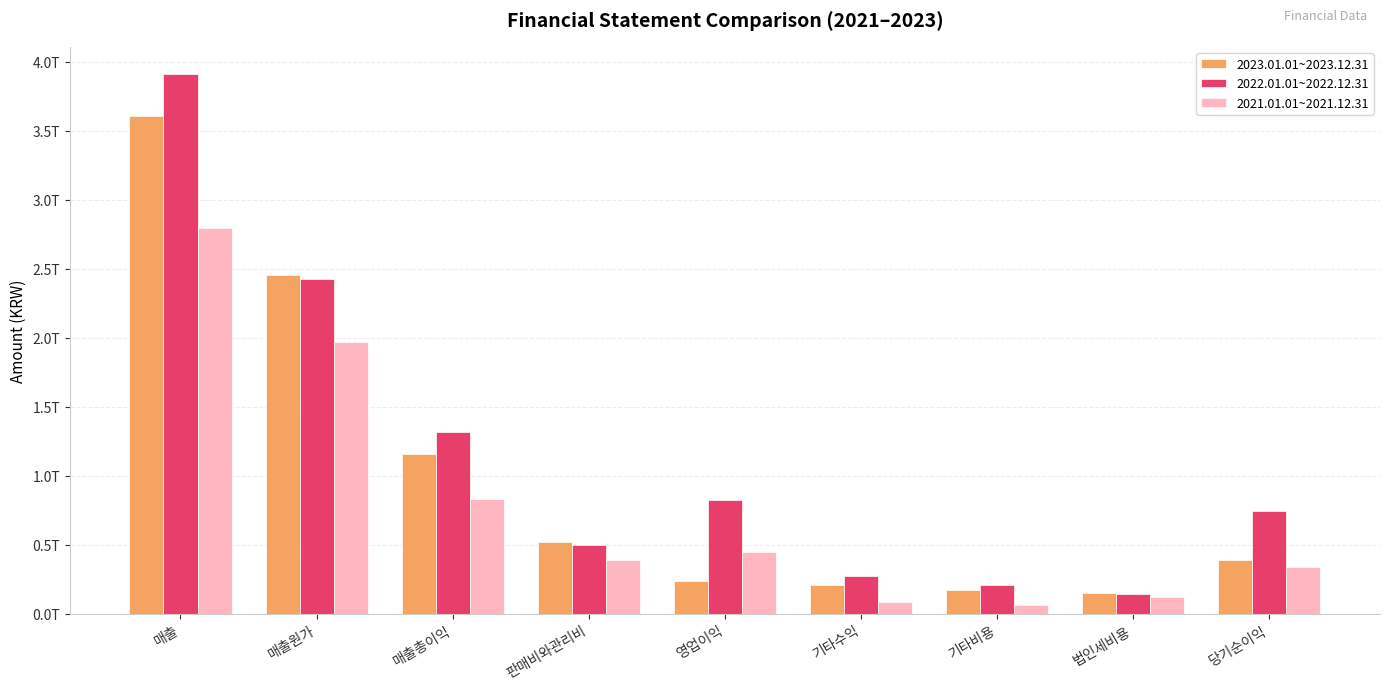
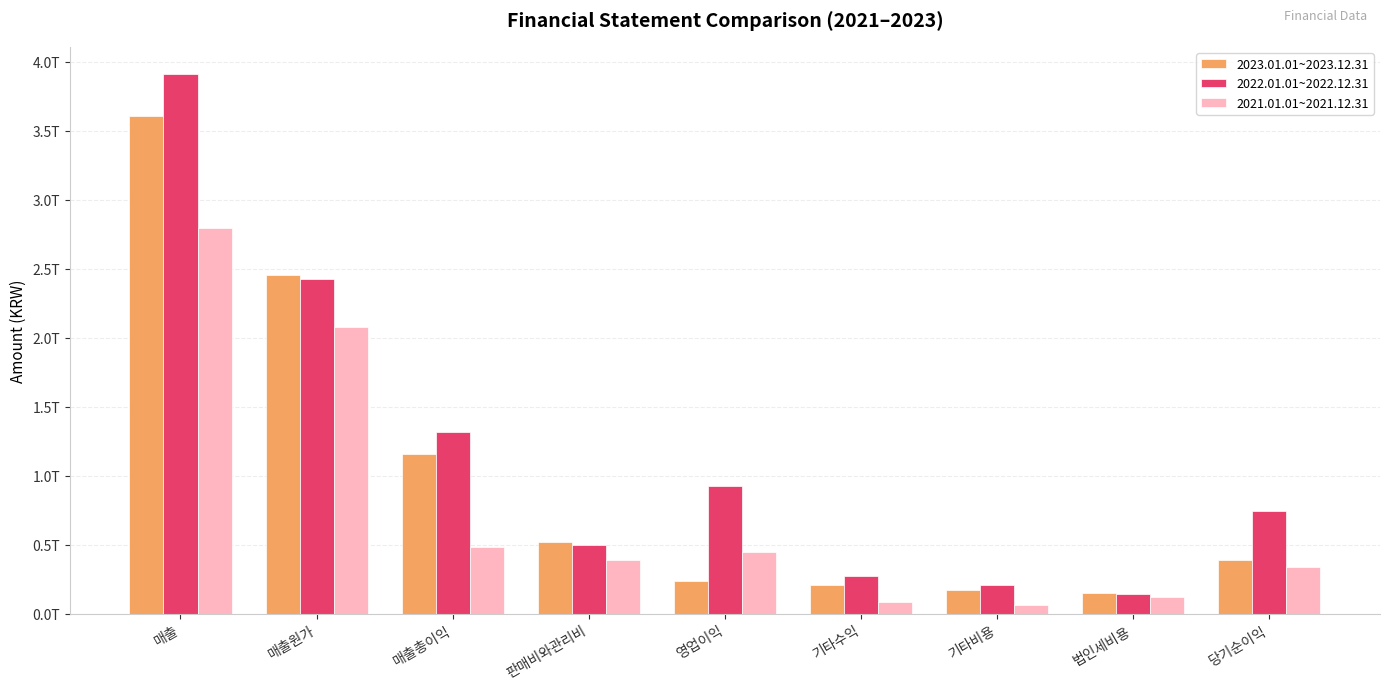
  {
    "2023.01.01~2023.12.31": {
      "매출": "3.60T",
      "매출원가": "2.45T",
      "매출총이익": "1.15T",
      "판매비와관리비": "0.52T",
      "영업이익": "0.24T",
      "기타수익": "0.21T",
      "기타비용": "0.17T",
      "법인세비용": "0.15T",
      "당기순이익": "0.38T"
    },
    "2022.01.01~2022.12.31": {
      "매출": "3.91T",
      "매출원가": "2.42T",
      "매출총이익": "1.32T",
      "판매비와관리비": "0.49T",
-     "영업이익": "0.82T",
+     "영업이익": "0.93T",
      "기타수익": "0.27T",
      "기타비용": "0.20T",
      "법인세비용": "0.14T",
      "당기순이익": "0.74T"
    },
    "2021.01.01~2021.12.31": {
      "매출": "2.79T",
-     "매출원가": "1.96T",
-     "매출총이익": "0.83T",
+     "매출원가": "2.08T",
+     "매출총이익": "0.48T",
      "판매비와관리비": "0.39T",
      "영업이익": "0.44T",
      "기타수익": "0.08T",
      "기타비용": "0.06T",
      "법인세비용": "0.12T",
      "당기순이익": "0.33T"
    }
  }
